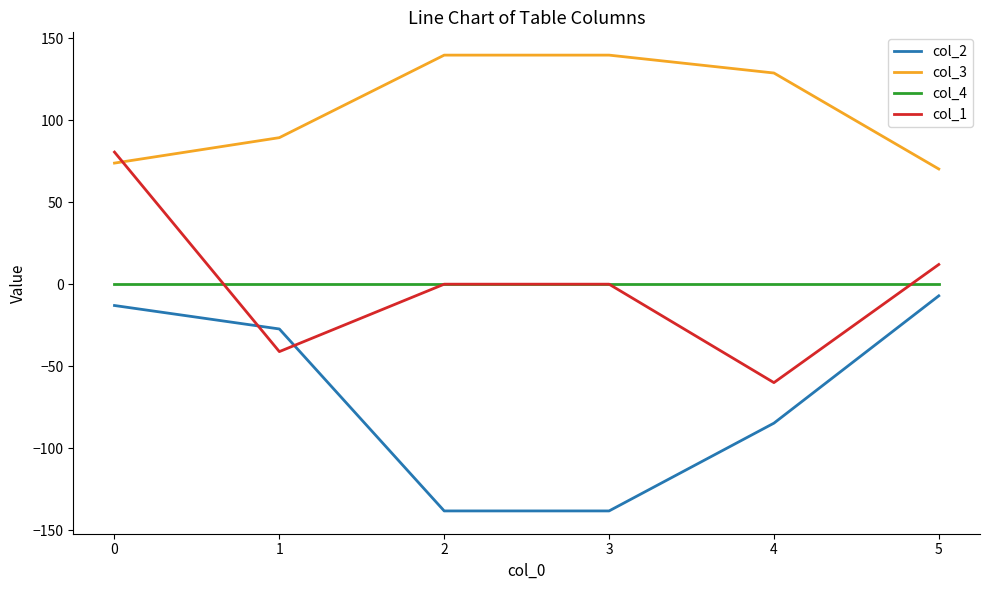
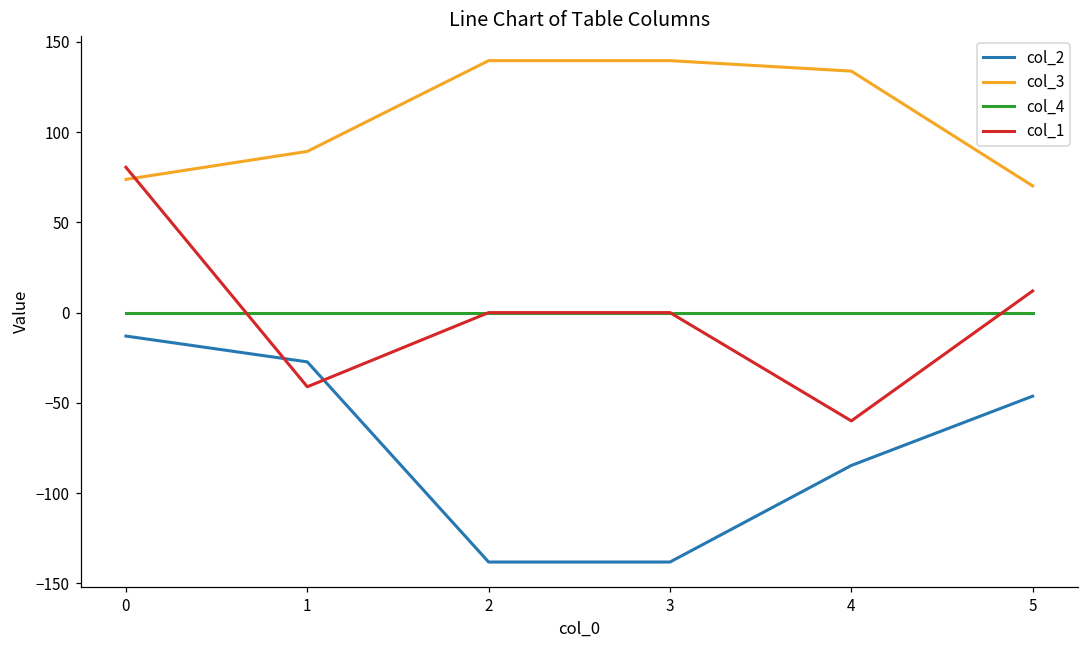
  {
    "col_2": {
      "0": -13,
      "1": -27,
      "2": -138,
      "3": -138,
      "4": -85,
-     "5": -7
+     "5": -46
    },
    "col_3": {
      "0": 74,
      "1": 89,
      "2": 140,
      "3": 140,
-     "4": 129,
+     "4": 134,
      "5": 70
    },
    "col_4": {
      "0": 0,
      "1": 0,
      "4": 0,
      "5": 0
    },
    "col_1": {
      "0": 81,
      "1": -41,
      "4": -60,
      "5": 12
    }
  }
